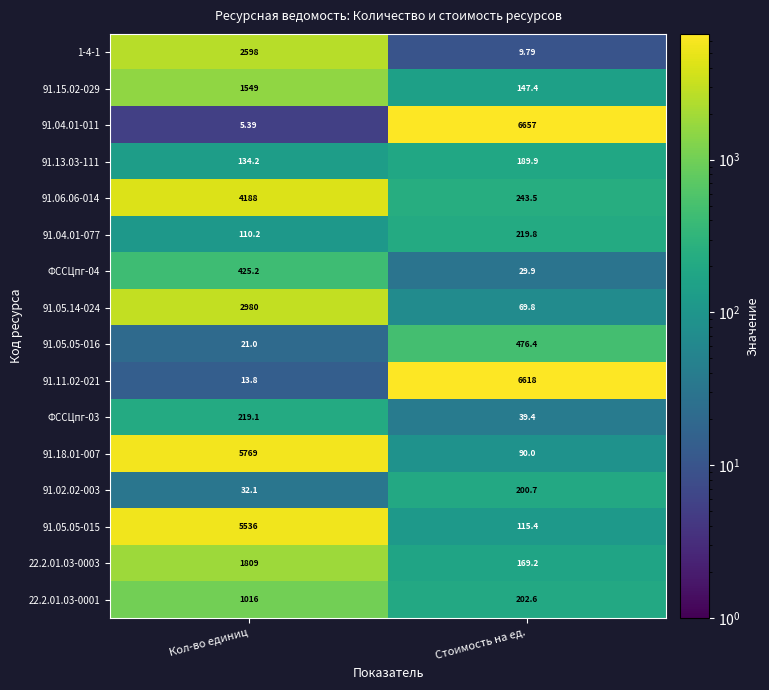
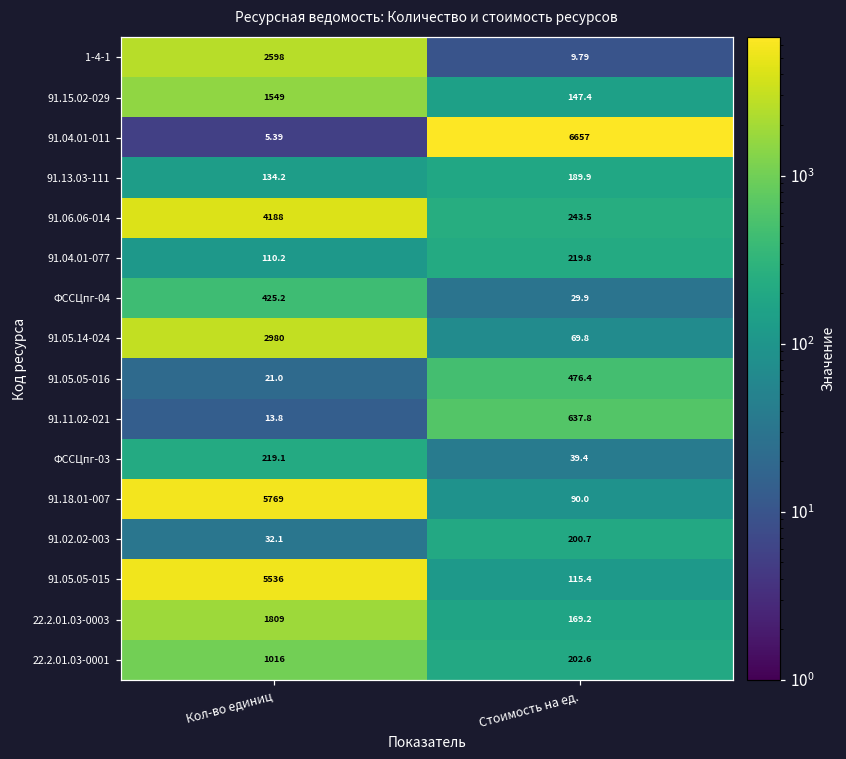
  {
    "1-4-1": {
      "Кол-во единиц": 2598,
      "Стоимость на ед.": 9.79
    },
    "91.15.02-029": {
      "Кол-во единиц": 1549,
      "Стоимость на ед.": 147.4
    },
    "91.04.01-011": {
      "Кол-во единиц": 5.39,
      "Стоимость на ед.": 6657
    },
    "91.13.03-111": {
      "Кол-во единиц": 134.2,
      "Стоимость на ед.": 189.9
    },
    "91.06.06-014": {
      "Кол-во единиц": 4188,
      "Стоимость на ед.": 243.5
    },
    "91.04.01-077": {
      "Кол-во единиц": 110.2,
      "Стоимость на ед.": 219.8
    },
    "ФССЦпг-04": {
      "Кол-во единиц": 425.2,
      "Стоимость на ед.": 29.9
    },
    "91.05.14-024": {
      "Кол-во единиц": 2980,
      "Стоимость на ед.": 69.8
    },
    "91.05.05-016": {
      "Кол-во единиц": 21.0,
      "Стоимость на ед.": 476.4
    },
    "91.11.02-021": {
      "Кол-во единиц": 13.8,
-     "Стоимость на ед.": 6618
+     "Стоимость на ед.": 637.8
    },
    "ФССЦпг-03": {
      "Кол-во единиц": 219.1,
      "Стоимость на ед.": 39.4
    },
    "91.18.01-007": {
      "Кол-во единиц": 5769,
      "Стоимость на ед.": 90.0
    },
    "91.02.02-003": {
      "Кол-во единиц": 32.1,
      "Стоимость на ед.": 200.7
    },
    "91.05.05-015": {
      "Кол-во единиц": 5536,
      "Стоимость на ед.": 115.4
    },
    "22.2.01.03-0003": {
      "Кол-во единиц": 1809,
      "Стоимость на ед.": 169.2
    },
    "22.2.01.03-0001": {
      "Кол-во единиц": 1016,
      "Стоимость на ед.": 202.6
    }
  }
